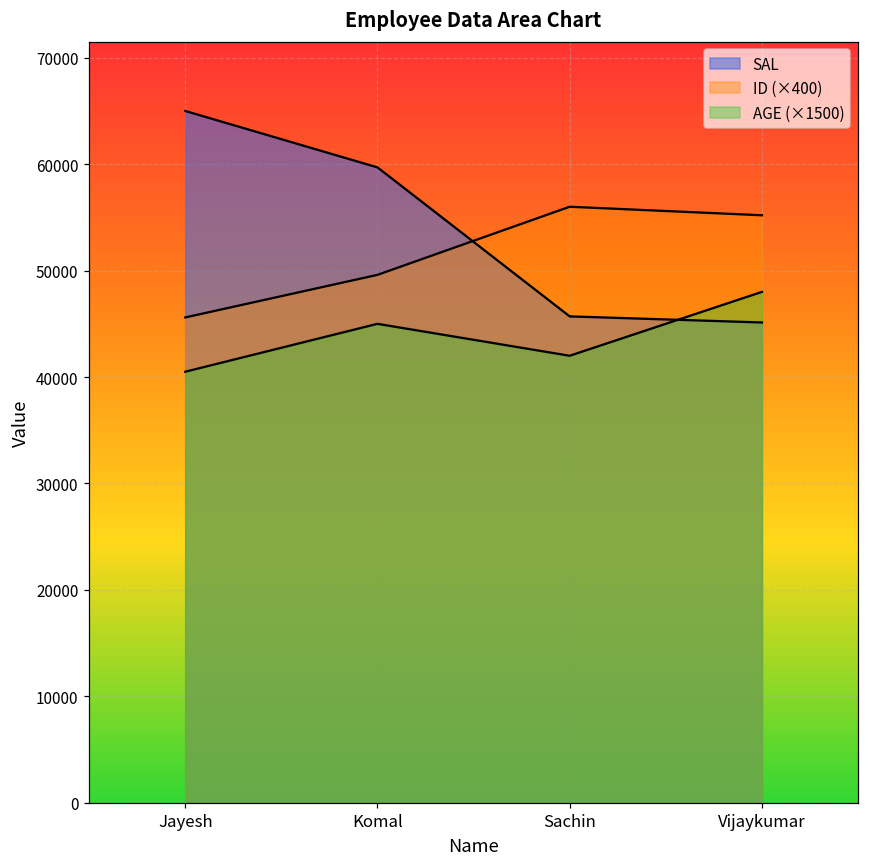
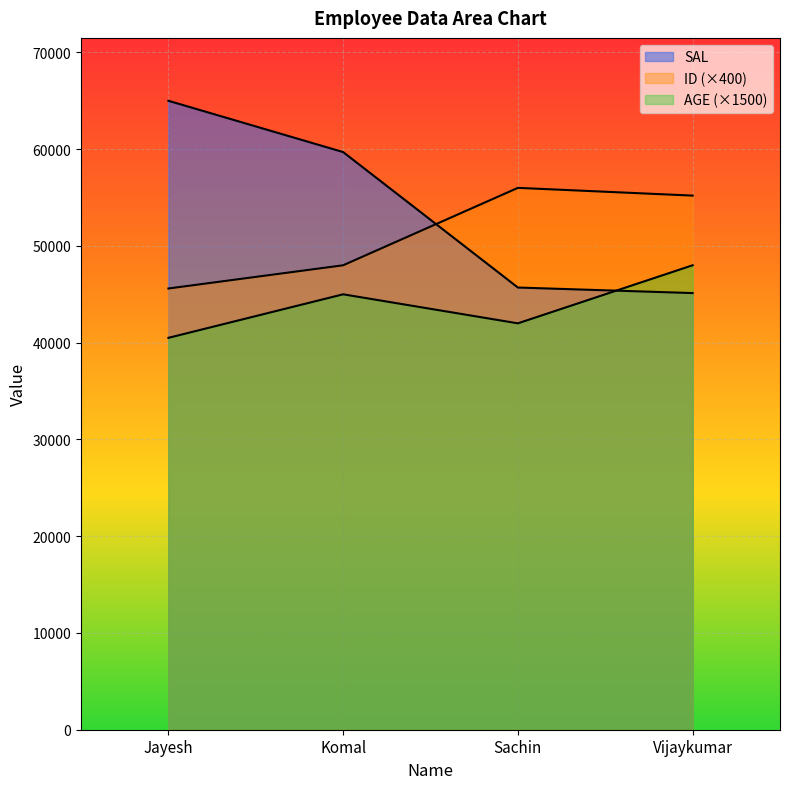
  {
    "SAL": {
      "Jayesh": 65000,
      "Komal": 60000,
      "Sachin": 46000,
      "Vijaykumar": 45000
    },
    "ID (×400)": {
      "Jayesh": 46000,
-     "Komal": 50000,
+     "Komal": 48000,
      "Sachin": 56000,
      "Vijaykumar": 55000
    },
    "AGE (×1500)": {
      "Jayesh": 41000,
      "Komal": 45000,
      "Sachin": 42000,
      "Vijaykumar": 48000
    }
  }
